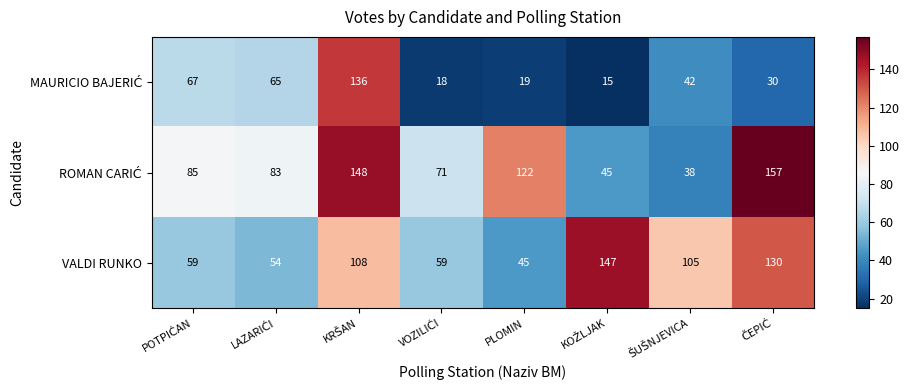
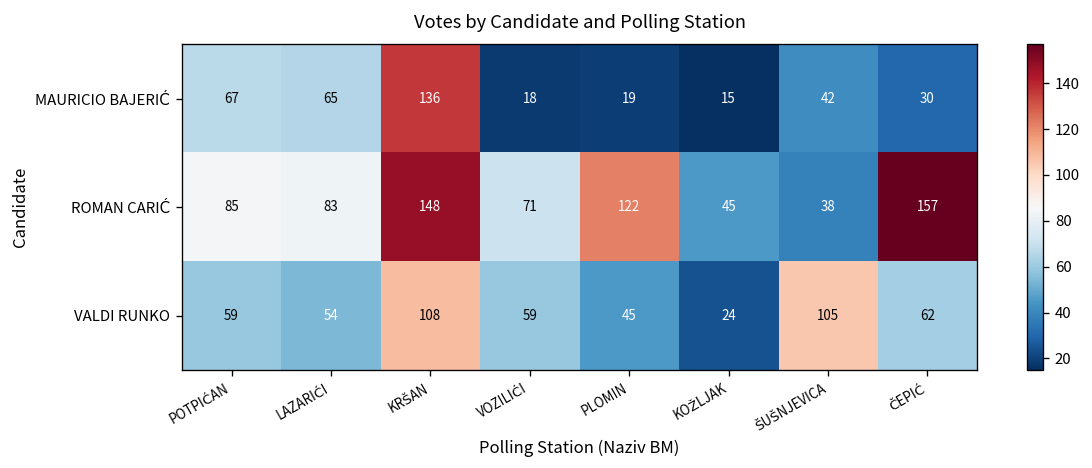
  {
    "MAURICIO BAJERIĆ": {
      "POTPIĆAN": 67,
      "LAZARIĆI": 65,
      "KRŠAN": 136,
      "VOZILIĆI": 18,
      "PLOMIN": 19,
      "KOŽLJAK": 15,
      "ŠUŠNJEVICA": 42,
      "ČEPIĆ": 30
    },
    "ROMAN CARIĆ": {
      "POTPIĆAN": 85,
      "LAZARIĆI": 83,
      "KRŠAN": 148,
      "VOZILIĆI": 71,
      "PLOMIN": 122,
      "KOŽLJAK": 45,
      "ŠUŠNJEVICA": 38,
      "ČEPIĆ": 157
    },
    "VALDI RUNKO": {
      "POTPIĆAN": 59,
      "LAZARIĆI": 54,
      "KRŠAN": 108,
      "VOZILIĆI": 59,
      "PLOMIN": 45,
-     "KOŽLJAK": 147,
+     "KOŽLJAK": 24,
      "ŠUŠNJEVICA": 105,
-     "ČEPIĆ": 130
+     "ČEPIĆ": 62
    }
  }
